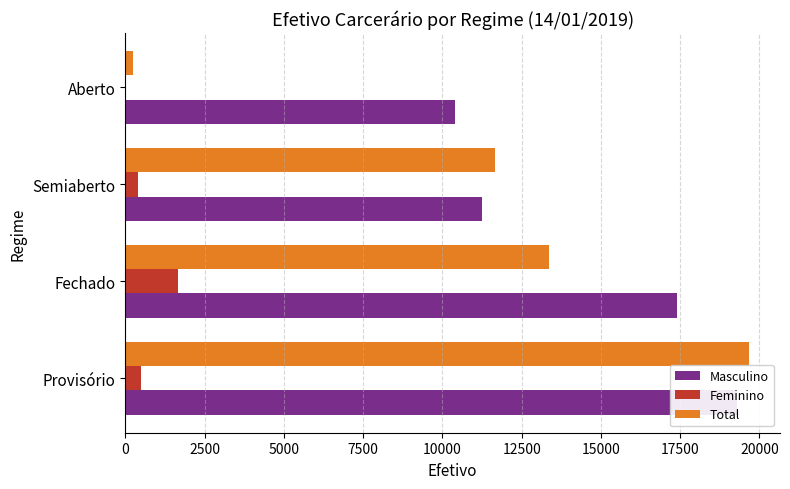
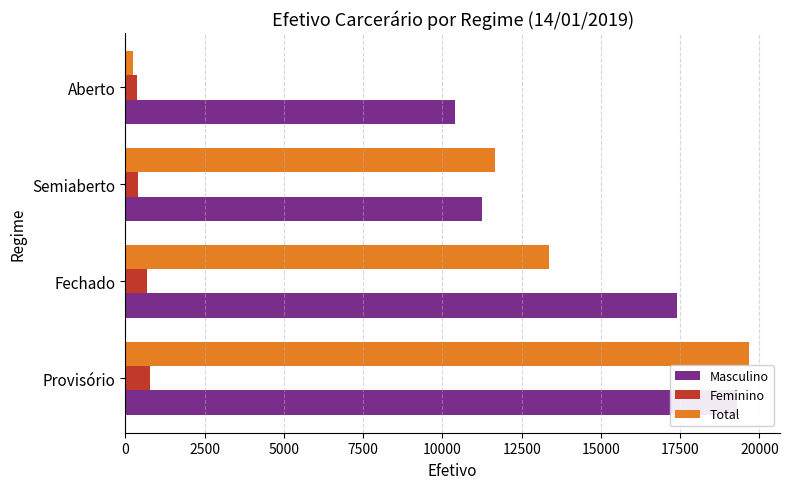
  {
    "Masculino": {
      "Aberto": 10400,
      "Semiaberto": 11300,
      "Fechado": 17400
    },
    "Feminino": {
-     "Aberto": 0,
+     "Aberto": 400,
      "Semiaberto": 400,
-     "Fechado": 1700,
-     "Provisório": 500
+     "Fechado": 700,
+     "Provisório": 800
    },
    "Total": {
      "Aberto": 300,
      "Semiaberto": 11600,
      "Fechado": 13400,
      "Provisório": 19700
    }
  }
